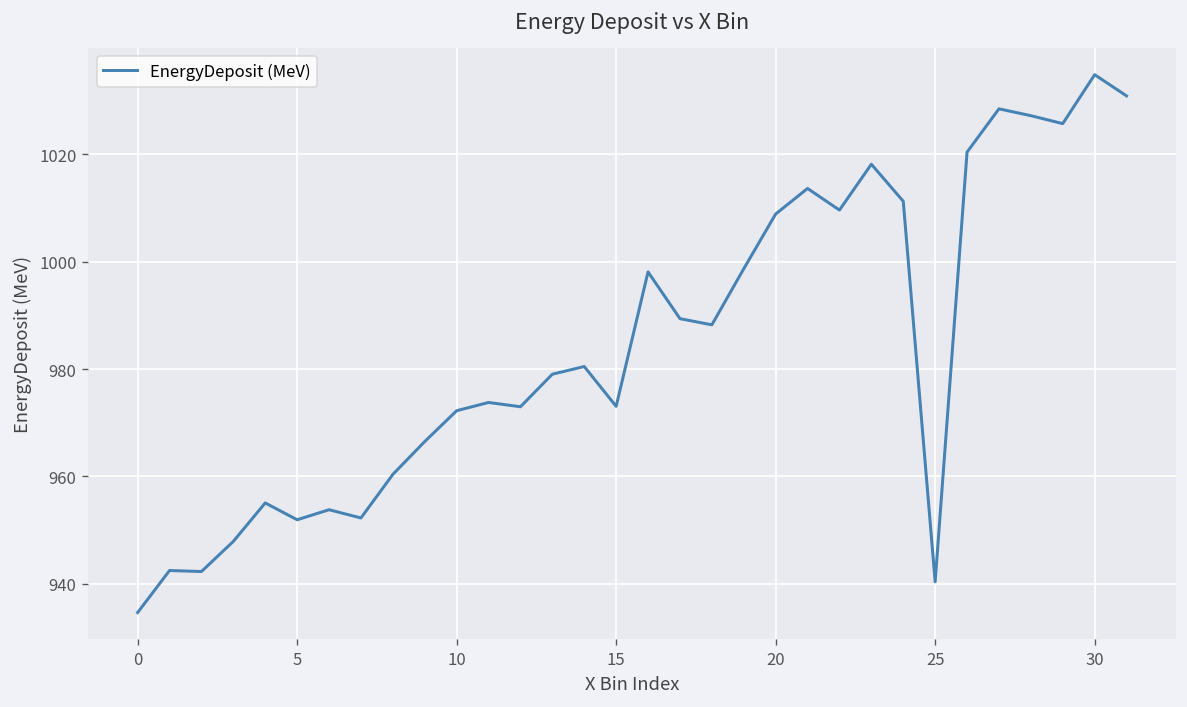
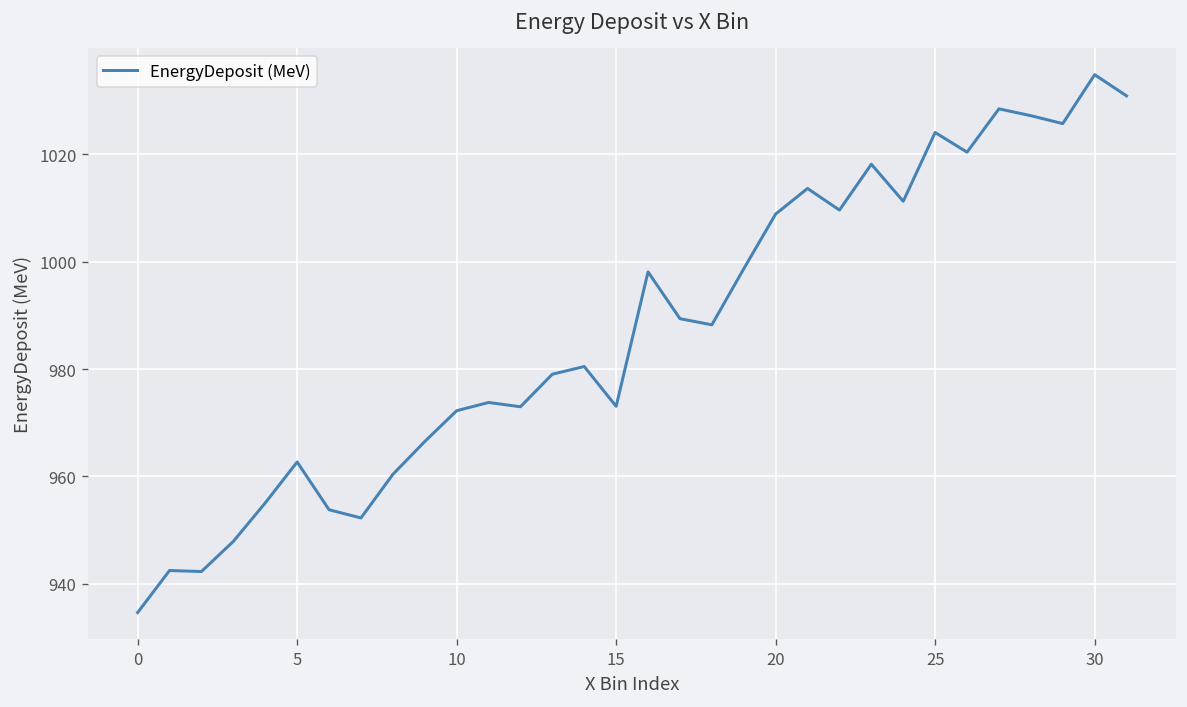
  {
    "0": 935,
-   "5": 952,
+   "5": 963,
    "10": 972,
    "15": 973,
    "20": 1009,
-   "25": 940,
+   "25": 1024,
    "30": 1035
  }
